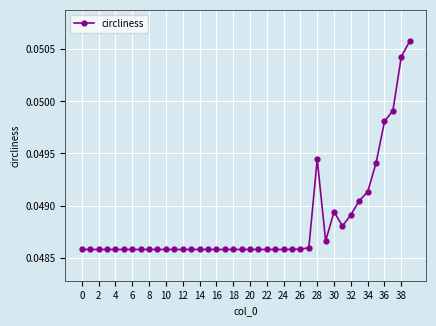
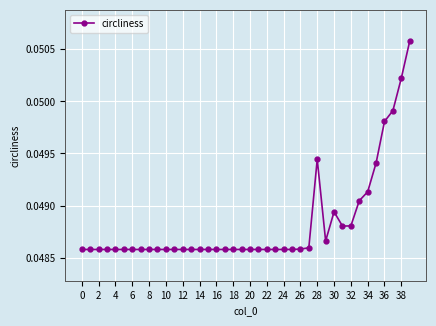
  {
    "0": 0.04858,
    "2": 0.04858,
    "4": 0.04858,
    "6": 0.04858,
    "8": 0.04858,
    "10": 0.04858,
    "12": 0.04858,
    "14": 0.04858,
    "16": 0.04858,
    "18": 0.04858,
    "20": 0.04858,
    "22": 0.04858,
    "24": 0.04858,
    "26": 0.04858,
    "28": 0.04944,
    "30": 0.04894,
-   "32": 0.04891,
+   "32": 0.04880,
    "34": 0.04913,
    "36": 0.04981,
-   "38": 0.05043
+   "38": 0.05022
  }
